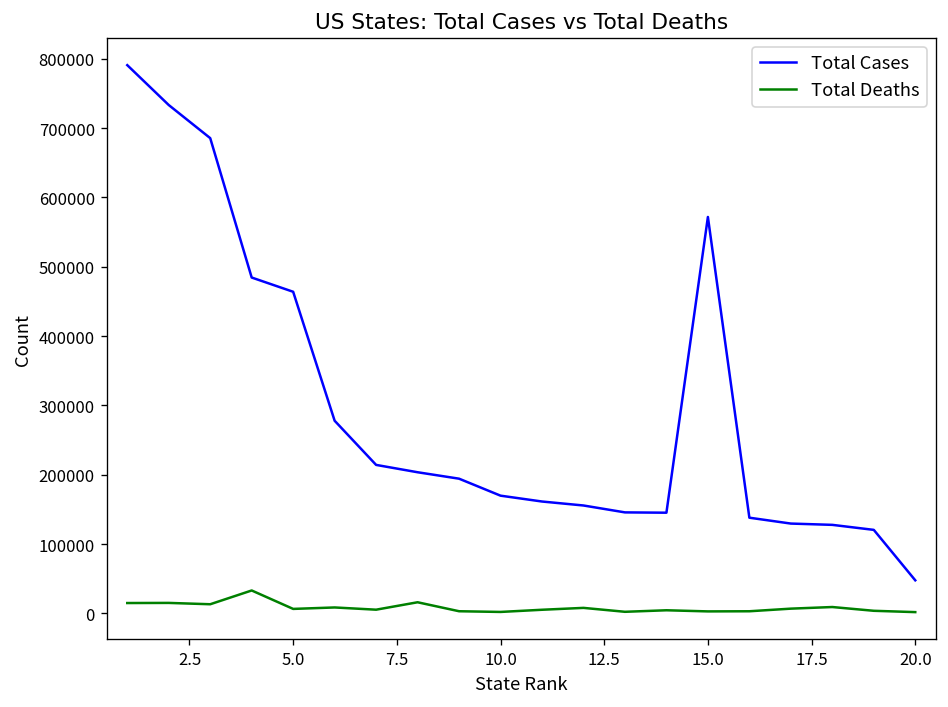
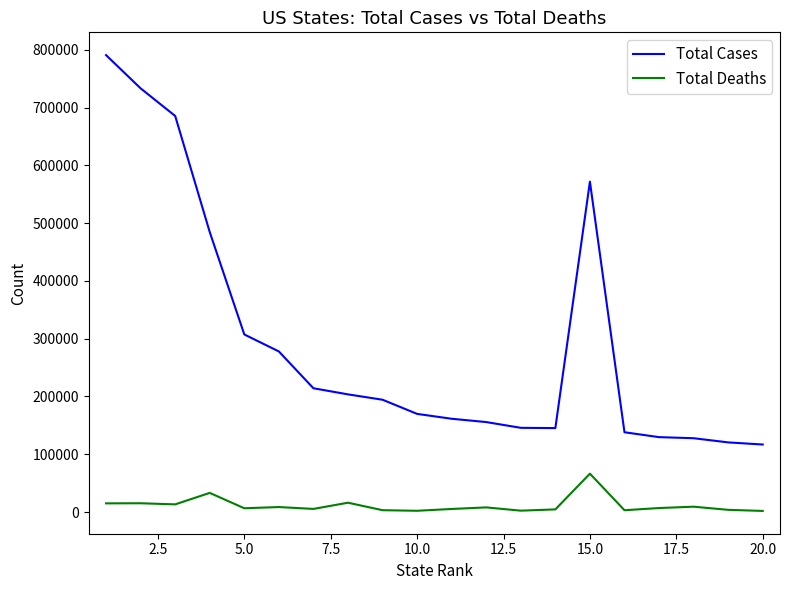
  {
    "Total Cases": {
-     "5.0": 460000,
+     "5.0": 310000,
      "10.0": 170000,
      "15.0": 570000,
-     "20.0": 50000
+     "20.0": 120000
    },
    "Total Deaths": {
      "5.0": 10000,
      "10.0": 0,
-     "15.0": 0,
+     "15.0": 70000,
      "20.0": 0
    }
  }
